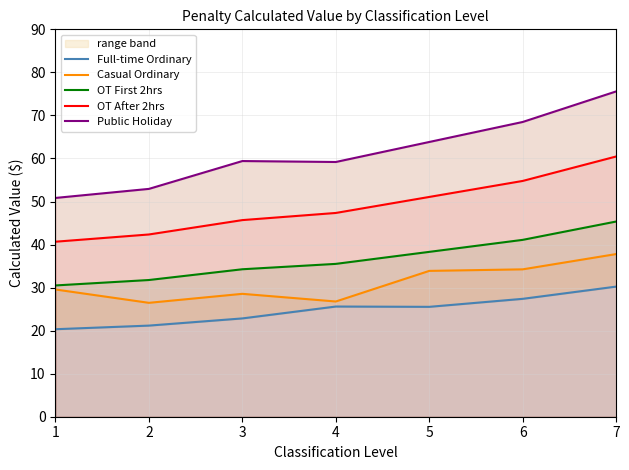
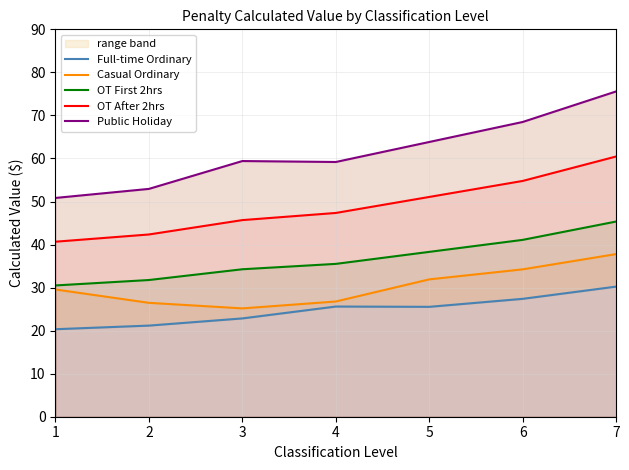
  {
    "Full-time Ordinary": {
      "1": 20,
      "2": 21,
      "3": 23,
      "4": 26,
      "5": 26,
      "6": 27,
      "7": 30
    },
    "Casual Ordinary": {
      "1": 30,
      "2": 26,
-     "3": 29,
+     "3": 25,
      "4": 27,
-     "5": 34,
+     "5": 32,
      "6": 34,
      "7": 38
    },
    "OT First 2hrs": {
      "1": 31,
      "2": 32,
      "3": 34,
      "4": 36,
      "5": 38,
      "6": 41,
      "7": 45
    },
    "OT After 2hrs": {
      "1": 41,
      "2": 42,
      "3": 46,
      "4": 47,
      "5": 51,
      "6": 55,
      "7": 60
    },
    "range band": {
      "1": 51,
      "2": 53,
      "3": 59,
      "4": 59,
      "5": 64,
      "6": 68,
      "7": 76
    }
  }
